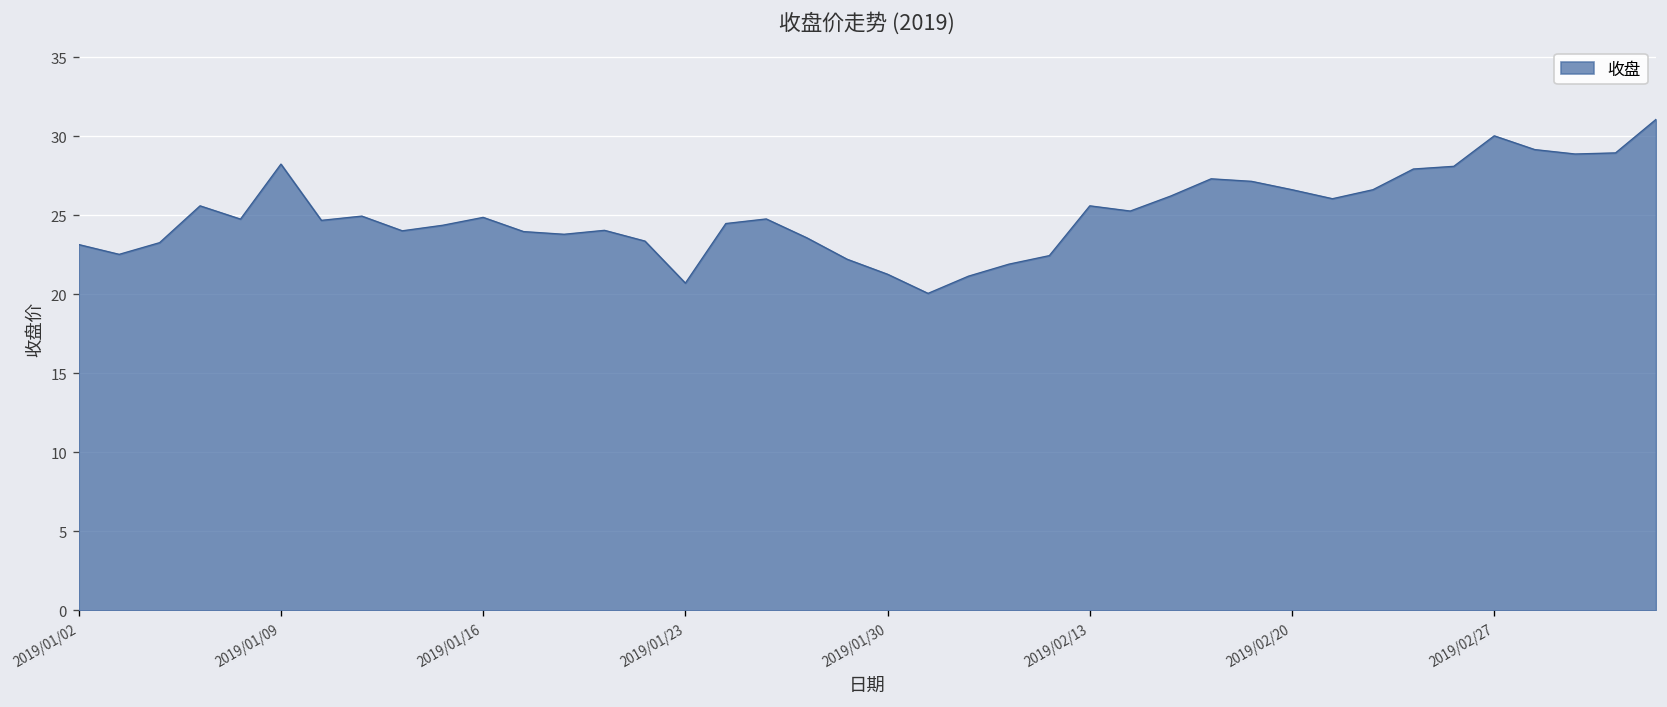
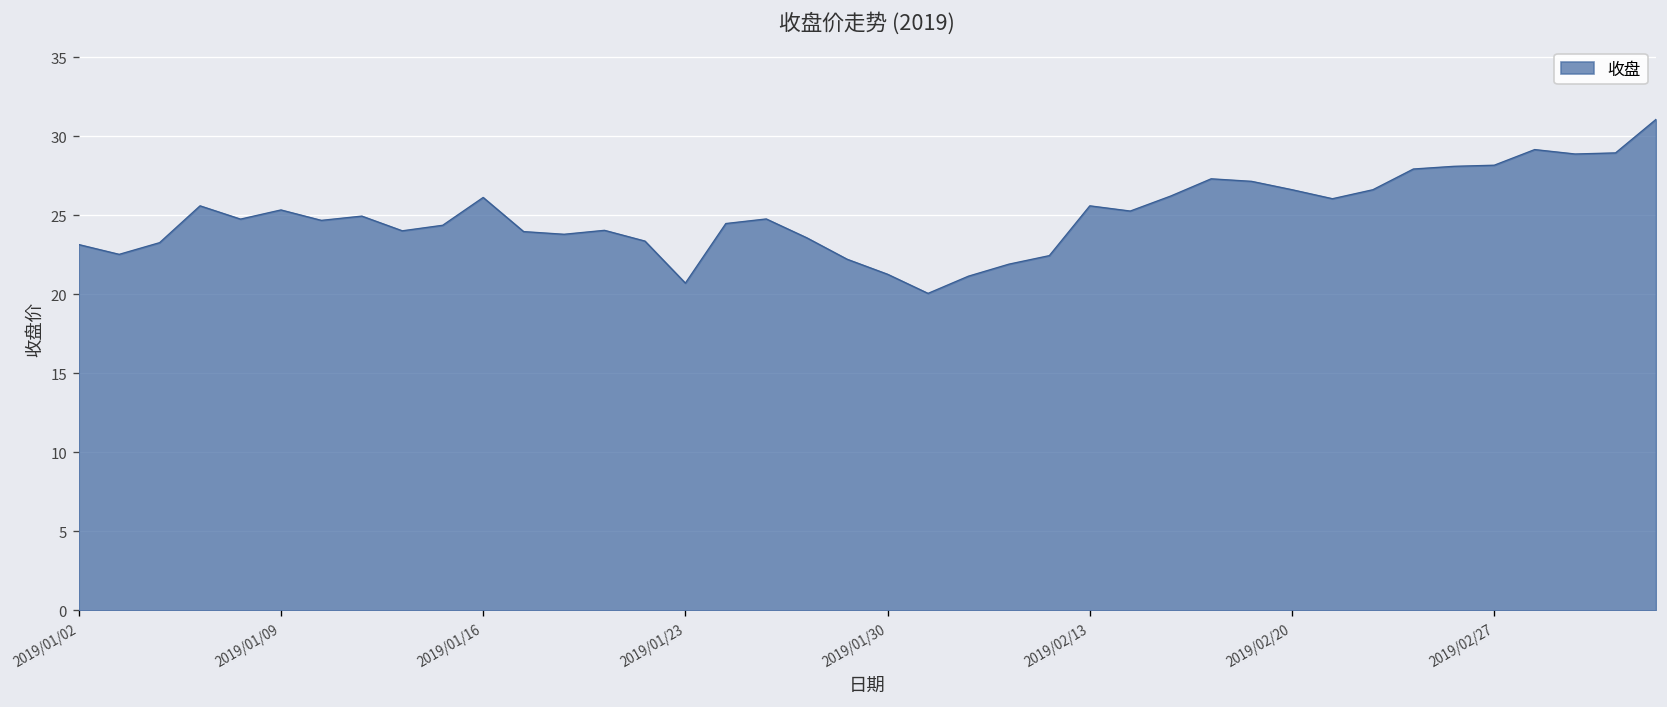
  {
    "2019/01/02": 23.2,
-   "2019/01/09": 28.2,
-   "2019/01/16": 24.9,
+   "2019/01/09": 25.3,
+   "2019/01/16": 26.1,
    "2019/01/23": 20.7,
    "2019/01/30": 21.3,
    "2019/02/13": 25.6,
    "2019/02/20": 26.6,
-   "2019/02/27": 30.0
+   "2019/02/27": 28.2
  }
